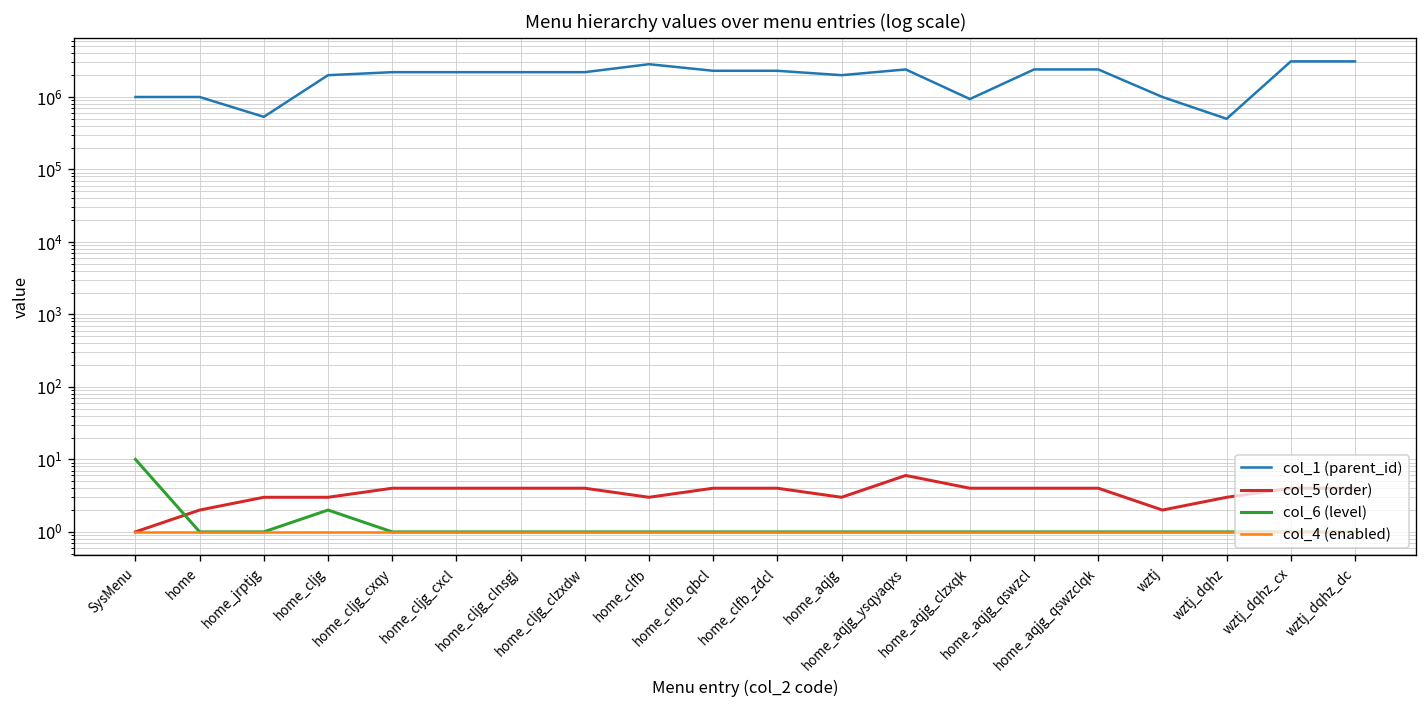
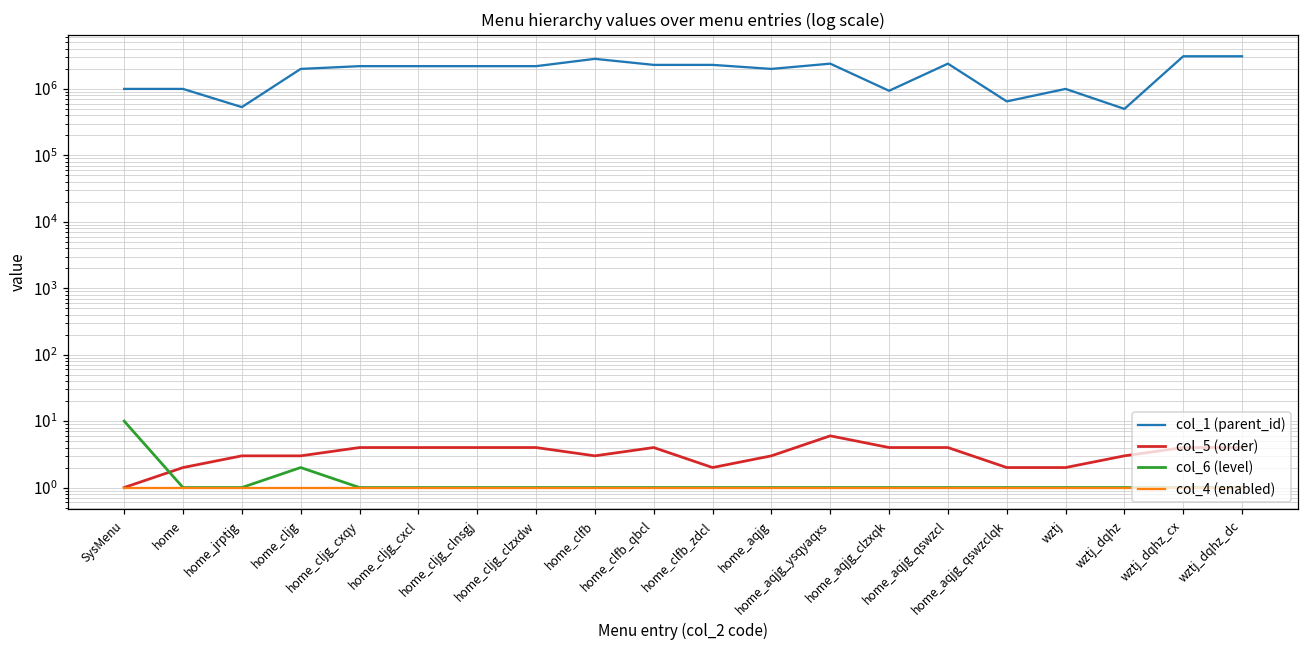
  {
    "col_1 (parent_id)": {
      "SysMenu": 1000000,
      "home": 1000000,
      "home_jrptjg": 500000,
      "home_cljg": 2000000,
      "home_cljg_cxqy": 2200000,
      "home_cljg_cxcl": 2200000,
      "home_cljg_clnsgj": 2200000,
      "home_cljg_clzxdw": 2200000,
      "home_clfb": 3000000,
      "home_clfb_qbcl": 2300000,
      "home_clfb_zdcl": 2300000,
      "home_aqjg": 2000000,
      "home_aqjg_ysqyaqxs": 2400000,
      "home_aqjg_clzxqk": 900000,
      "home_aqjg_qswzcl": 2400000,
-     "home_aqjg_qswzclqk": 2400000,
+     "home_aqjg_qswzclqk": 600000,
      "wztj": 1000000,
      "wztj_dqhz": 500000,
      "wztj_dqhz_cx": 3000000,
      "wztj_dqhz_dc": 3000000
    },
    "col_5 (order)": {
      "home": 2,
      "home_jrptjg": 3,
      "home_cljg": 3,
      "home_cljg_cxqy": 4,
      "home_cljg_cxcl": 4,
      "home_cljg_clnsgj": 4,
      "home_cljg_clzxdw": 4,
      "home_clfb": 3,
      "home_clfb_qbcl": 4,
-     "home_clfb_zdcl": 4,
+     "home_clfb_zdcl": 2,
      "home_aqjg": 3,
      "home_aqjg_ysqyaqxs": 6,
      "home_aqjg_clzxqk": 4,
      "home_aqjg_qswzcl": 4,
-     "home_aqjg_qswzclqk": 4,
+     "home_aqjg_qswzclqk": 2,
      "wztj": 2,
      "wztj_dqhz": 3
    },
    "col_6 (level)": {
      "SysMenu": 10,
      "home_cljg": 2
    },
    "col_4 (enabled)": {
      "home_cljg": 1
    }
  }
